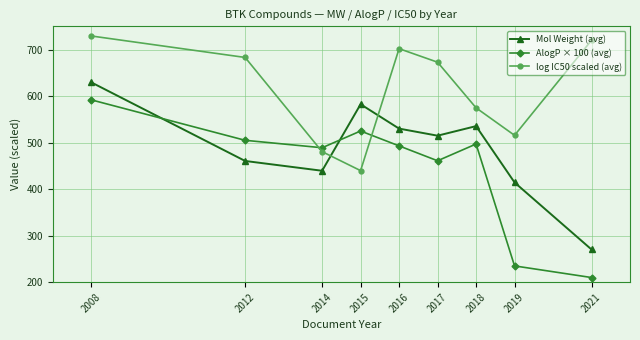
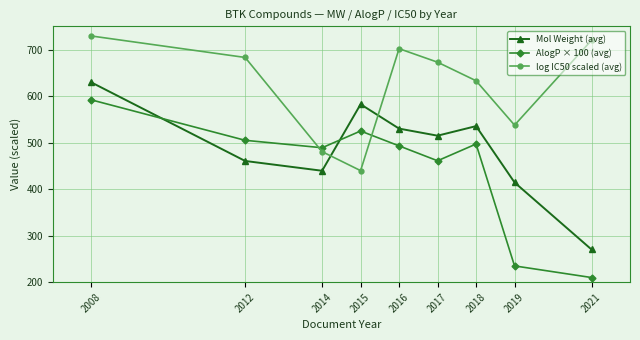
  {
    "log IC50 scaled (avg)": {
      "2008": 730,
      "2012": 680,
      "2014": 480,
      "2015": 440,
      "2016": 700,
      "2017": 670,
-     "2018": 570,
-     "2019": 520
+     "2018": 630,
+     "2019": 540
    }
  }
